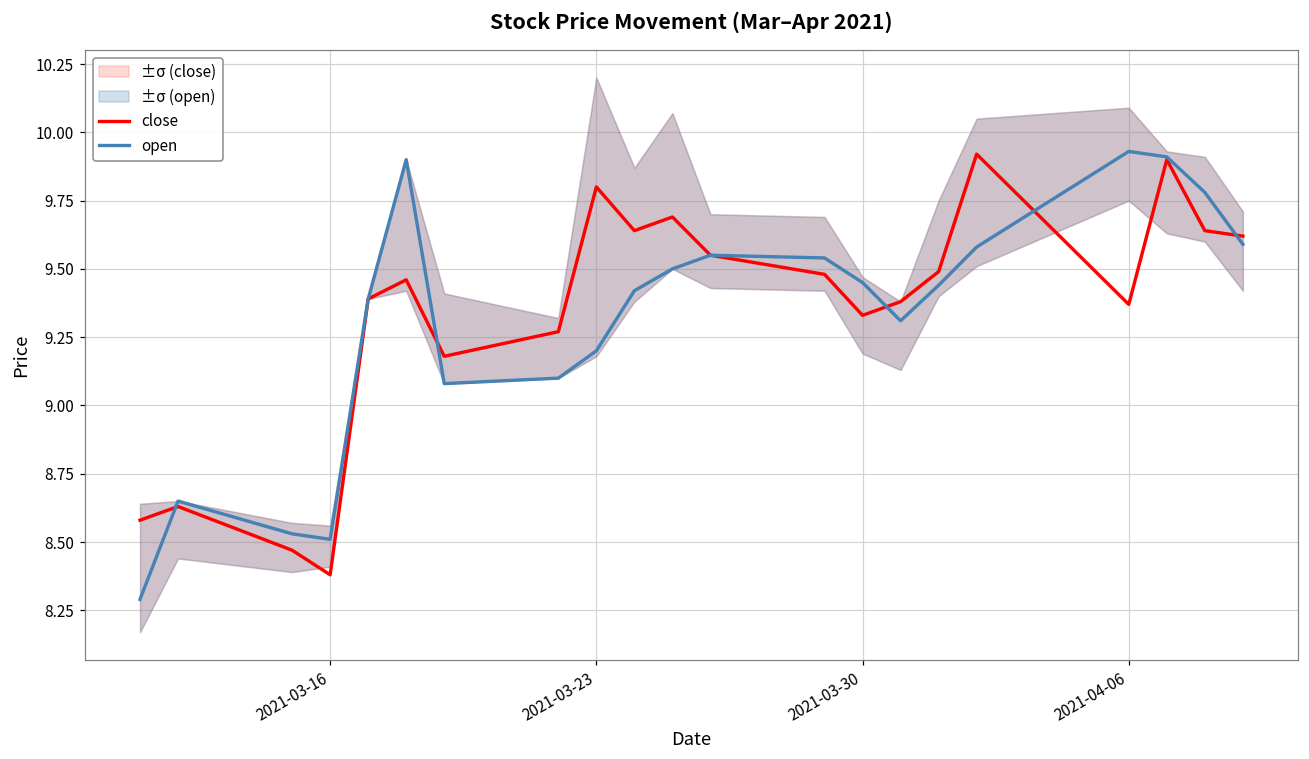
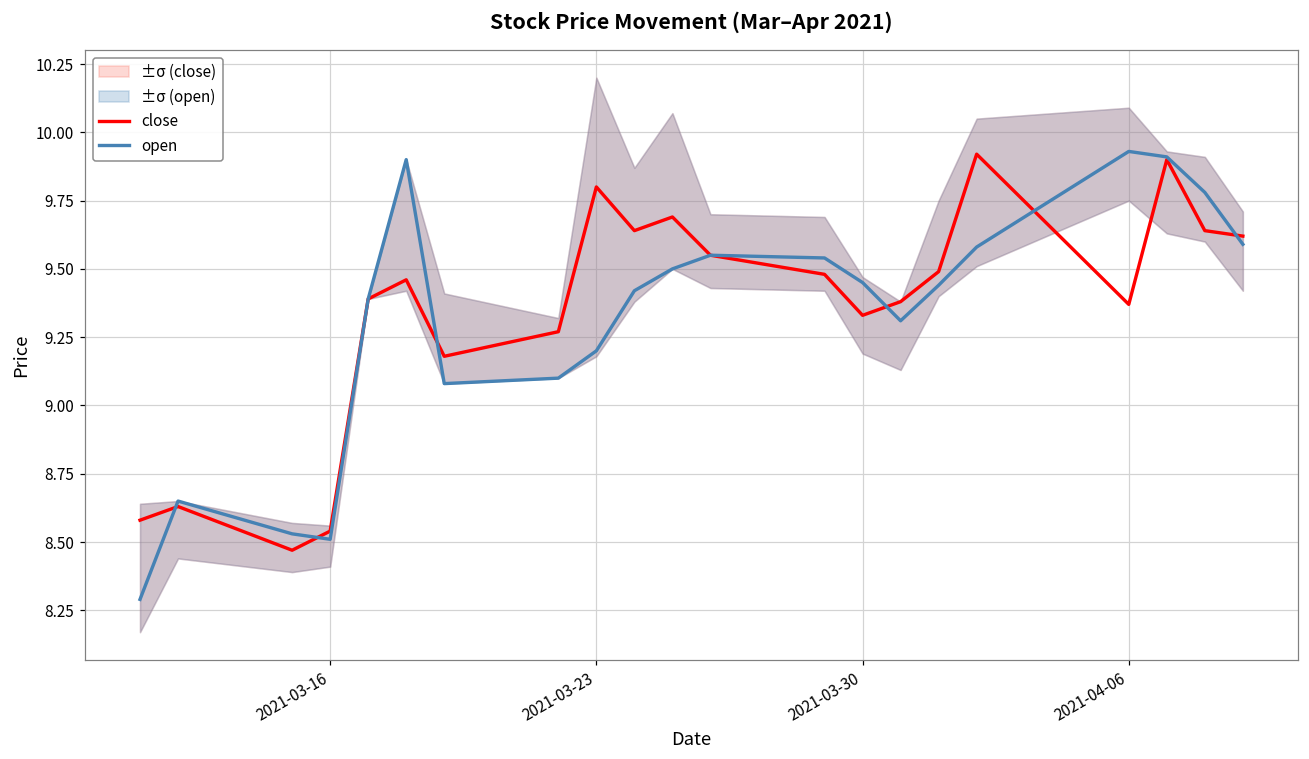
  {
    "close": {
-     "2021-03-16": 8.38,
+     "2021-03-16": 8.54,
      "2021-03-23": 9.80,
      "2021-03-30": 9.33,
      "2021-04-06": 9.37
    }
  }
